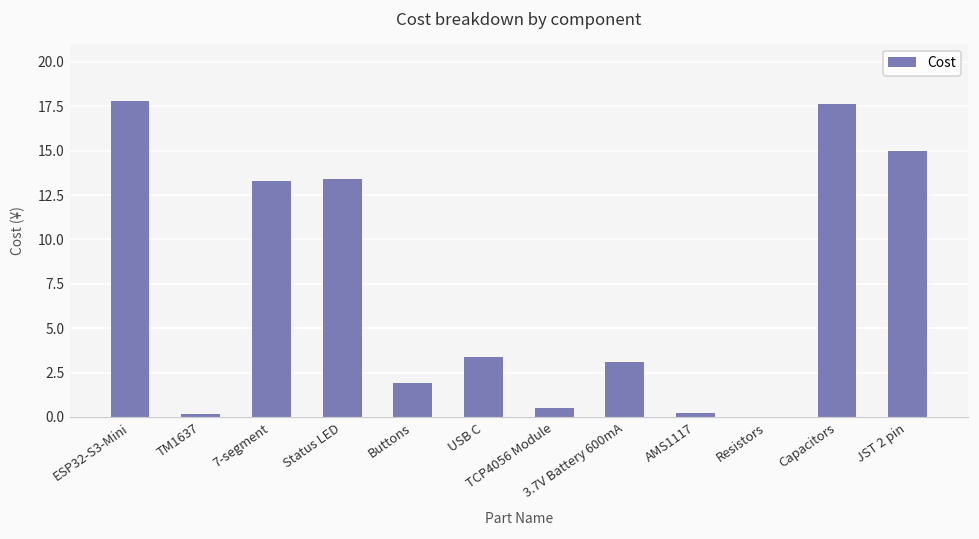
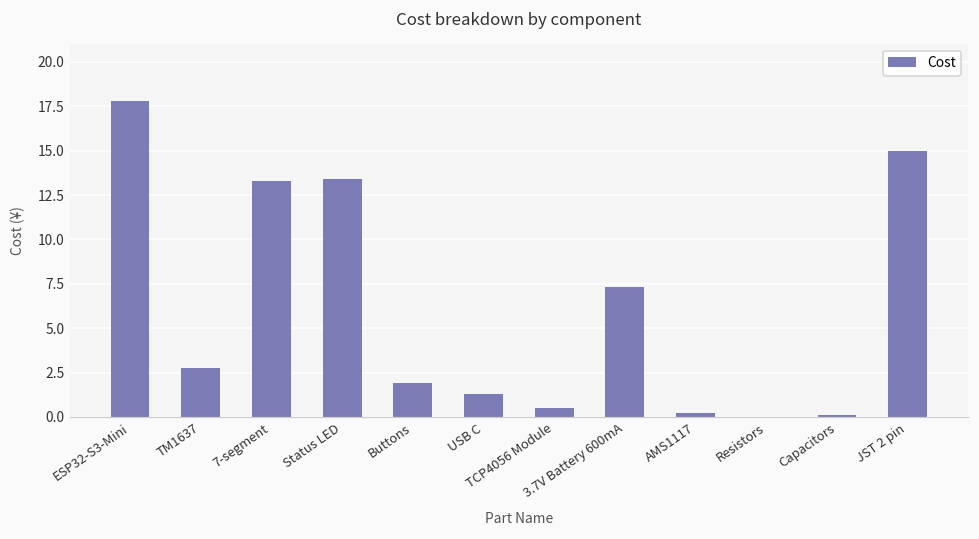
  {
    "ESP32-S3-Mini": 17.8,
-   "TM1637": 0.2,
+   "TM1637": 2.8,
    "7-segment": 13.3,
    "Status LED": 13.4,
    "Buttons": 1.9,
-   "USB C": 3.4,
+   "USB C": 1.3,
    "TCP4056 Module": 0.5,
-   "3.7V Battery 600mA": 3.1,
+   "3.7V Battery 600mA": 7.3,
    "AMS1117": 0.2,
-   "Capacitors": 17.6,
+   "Capacitors": 0.1,
    "JST 2 pin": 15.0
  }
